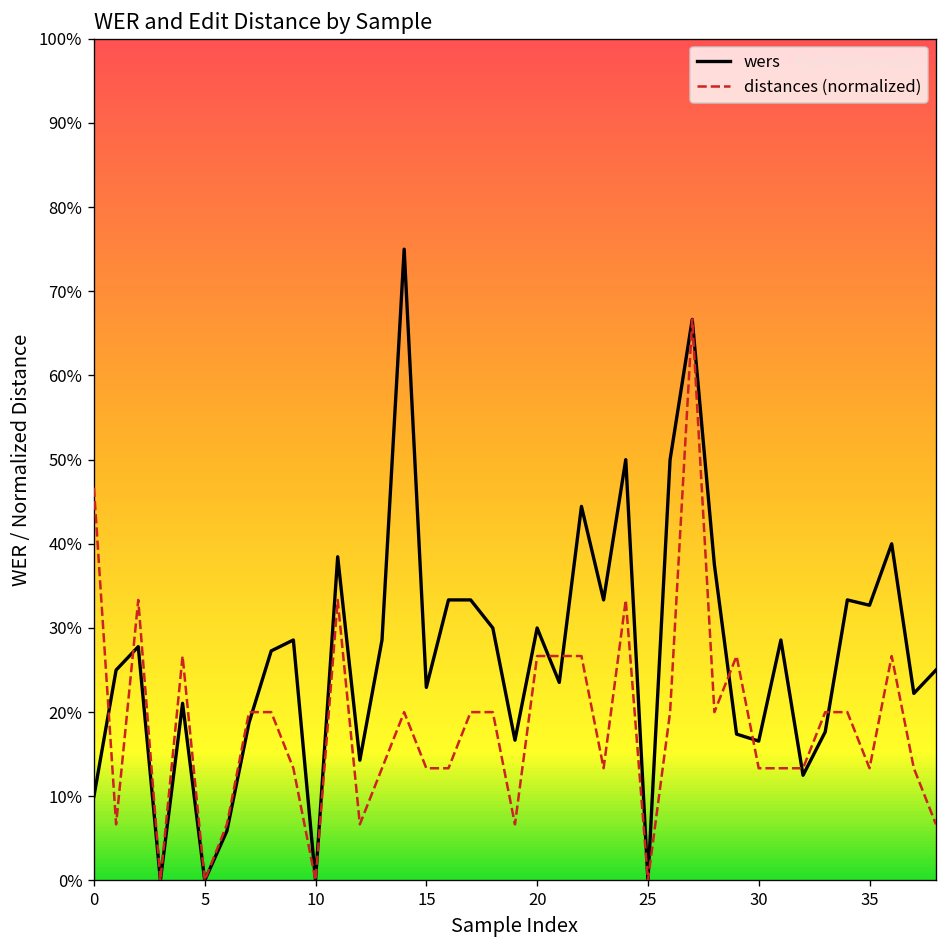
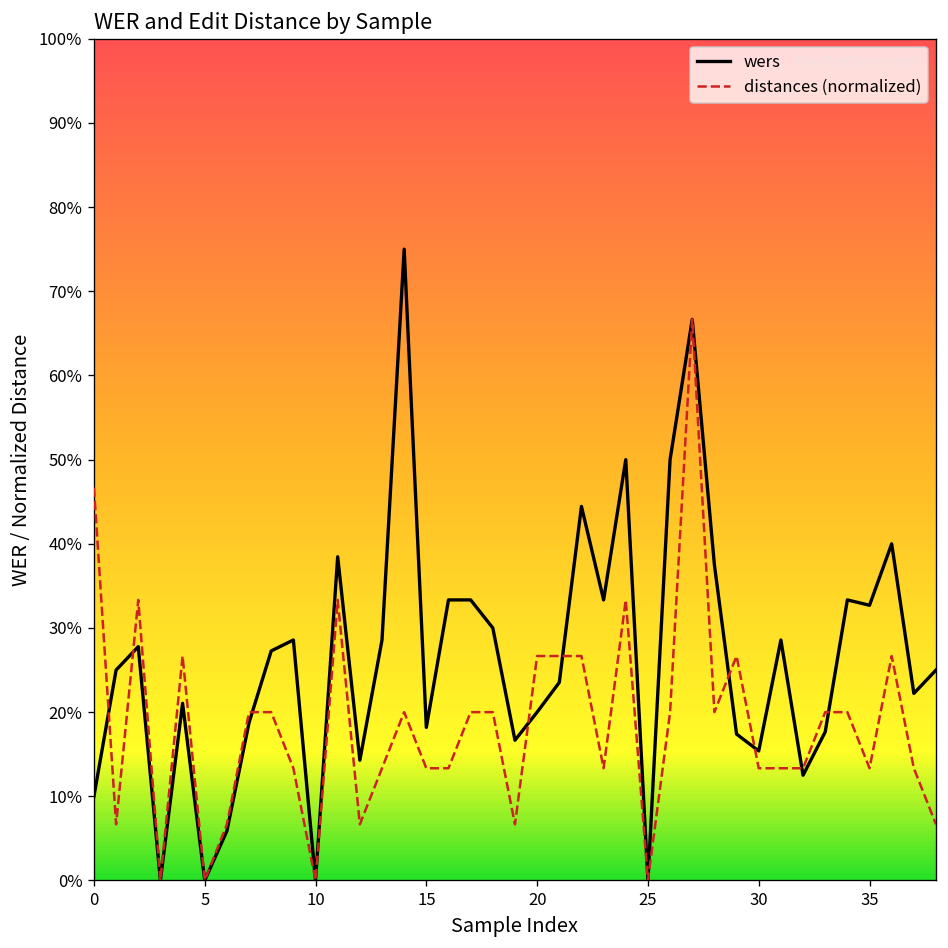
  {
    "wers": {
      "0": "10%",
-     "15": "23%",
-     "20": "30%",
-     "30": "17%",
+     "15": "18%",
+     "20": "20%",
+     "30": "15%",
      "35": "33%"
    },
    "distances (normalized)": {
      "0": "47%",
      "15": "13%",
      "20": "27%",
      "30": "13%",
      "35": "13%"
    }
  }
